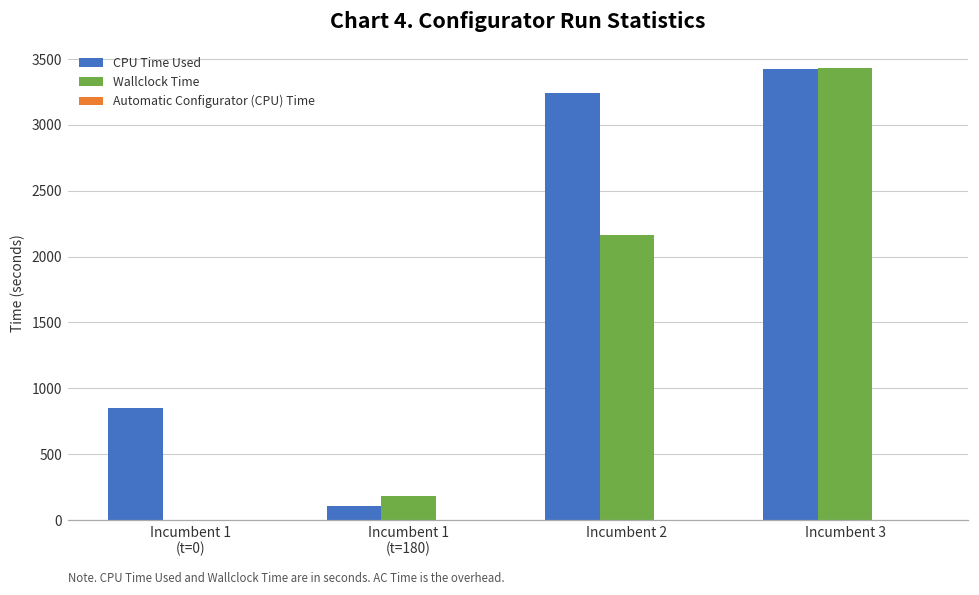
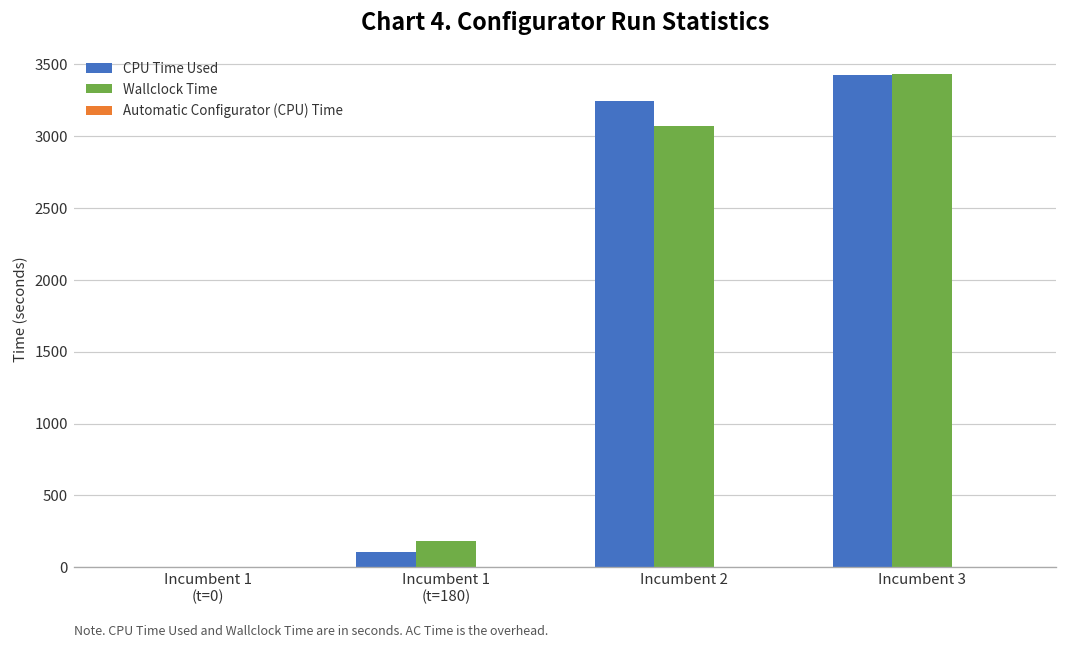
  {
    "CPU Time Used": {
-     "Incumbent 1 (t=0)": 850,
+     "Incumbent 1 (t=0)": 0,
      "Incumbent 1 (t=180)": 110,
      "Incumbent 2": 3240,
      "Incumbent 3": 3420
    },
    "Wallclock Time": {
      "Incumbent 1 (t=180)": 180,
-     "Incumbent 2": 2170,
+     "Incumbent 2": 3070,
      "Incumbent 3": 3430
    }
  }
